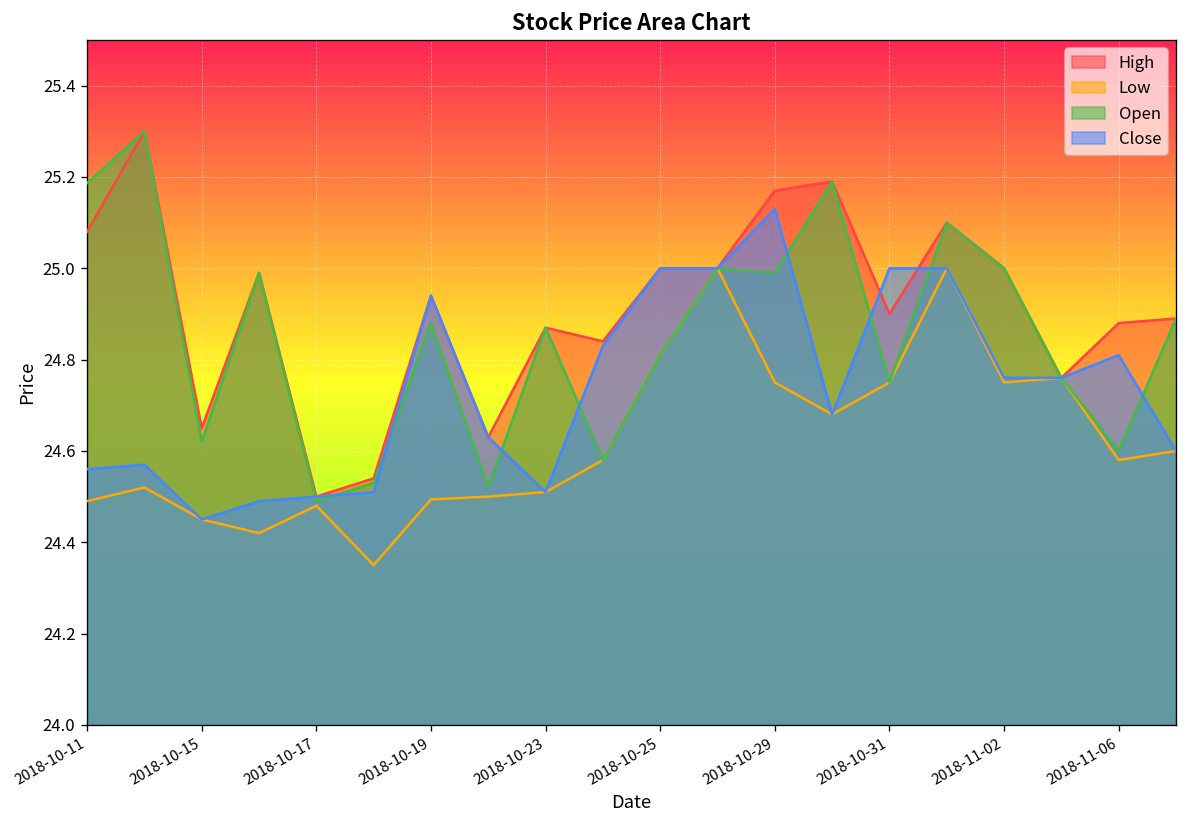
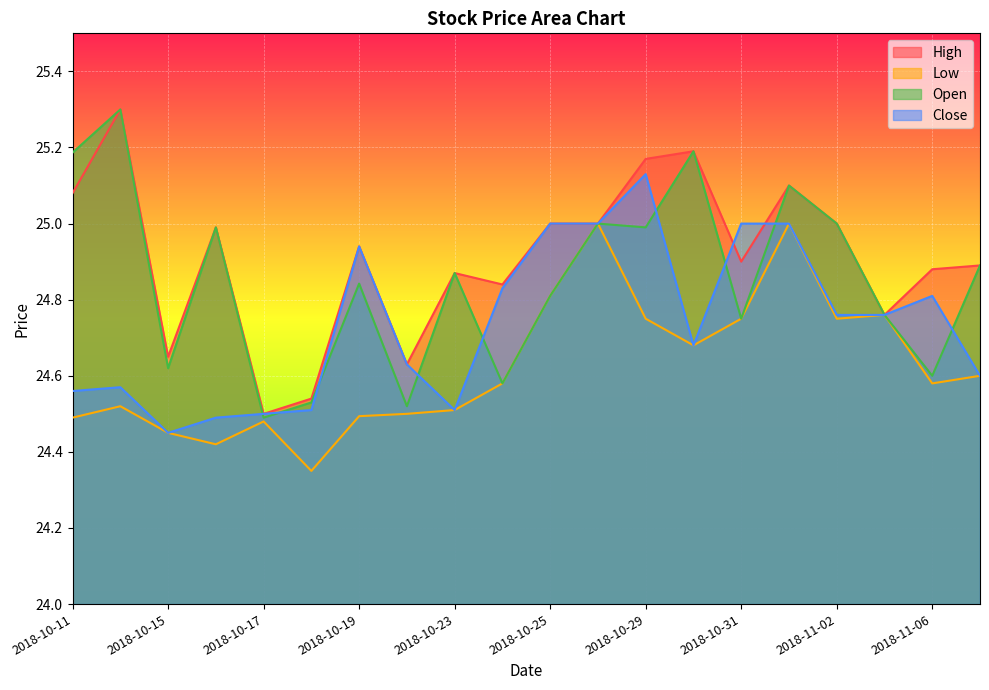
  {
    "High": {
      "2018-10-11": 25.08,
      "2018-10-15": 24.65,
      "2018-10-29": 25.17,
      "2018-10-31": 24.90,
      "2018-11-06": 24.88
    },
    "Low": {
      "2018-10-11": 24.49,
      "2018-10-17": 24.48,
      "2018-10-19": 24.49,
      "2018-10-29": 24.75,
      "2018-11-02": 24.75,
      "2018-11-06": 24.58
    },
    "Open": {
      "2018-10-11": 25.19,
      "2018-10-15": 24.62,
      "2018-10-17": 24.49,
-     "2018-10-19": 24.88,
+     "2018-10-19": 24.84,
      "2018-10-29": 24.99,
      "2018-11-06": 24.60
    },
    "Close": {
      "2018-10-11": 24.56,
      "2018-10-29": 25.13,
      "2018-10-31": 25.00,
      "2018-11-02": 24.76,
      "2018-11-06": 24.81
    }
  }
